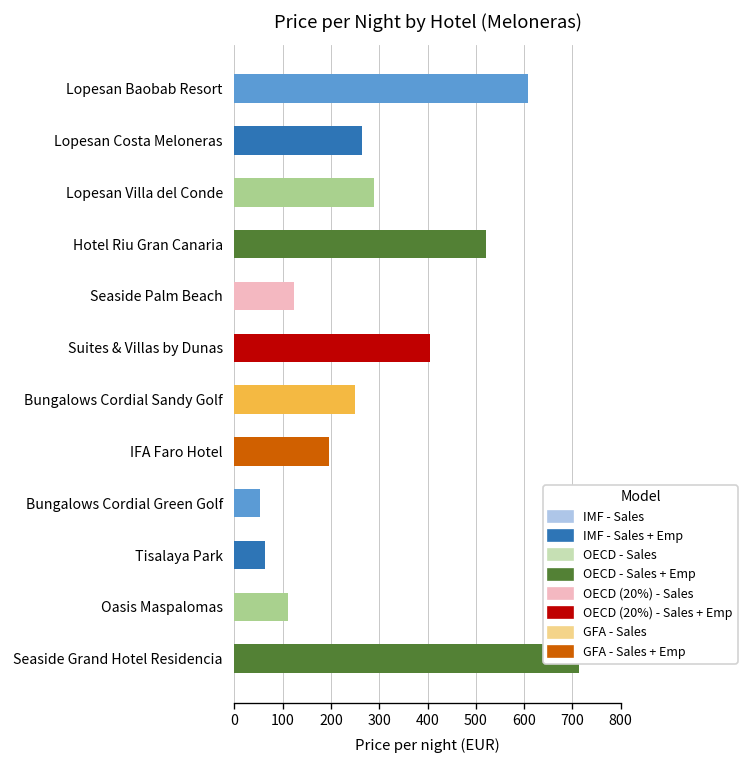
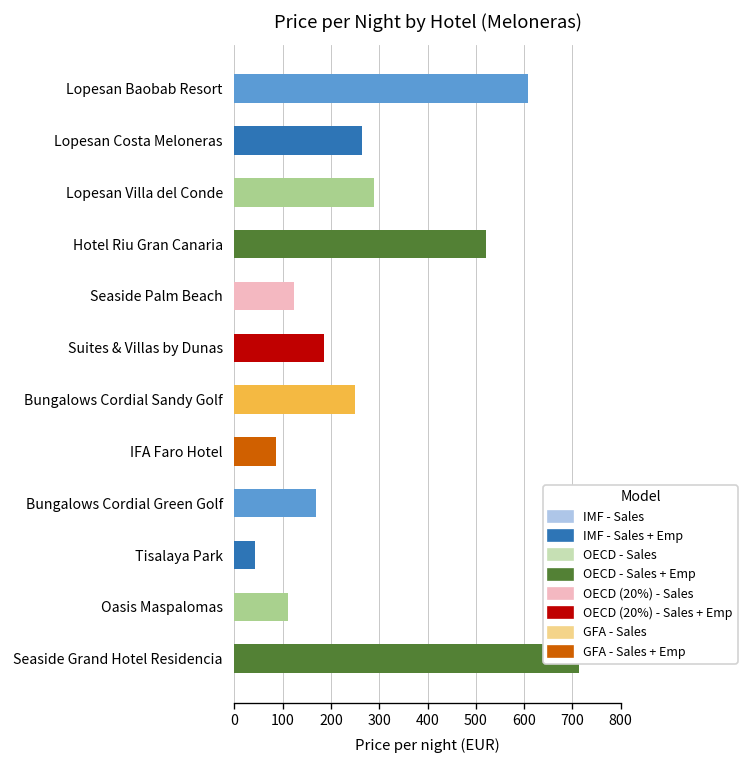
  {
    "Lopesan Baobab Resort": 610,
    "Lopesan Costa Meloneras": 270,
    "Lopesan Villa del Conde": 290,
    "Hotel Riu Gran Canaria": 520,
    "Seaside Palm Beach": 120,
-   "Suites & Villas by Dunas": 410,
+   "Suites & Villas by Dunas": 190,
    "Bungalows Cordial Sandy Golf": 250,
-   "IFA Faro Hotel": 200,
-   "Bungalows Cordial Green Golf": 50,
-   "Tisalaya Park": 60,
+   "IFA Faro Hotel": 90,
+   "Bungalows Cordial Green Golf": 170,
+   "Tisalaya Park": 40,
    "Oasis Maspalomas": 110
  }
